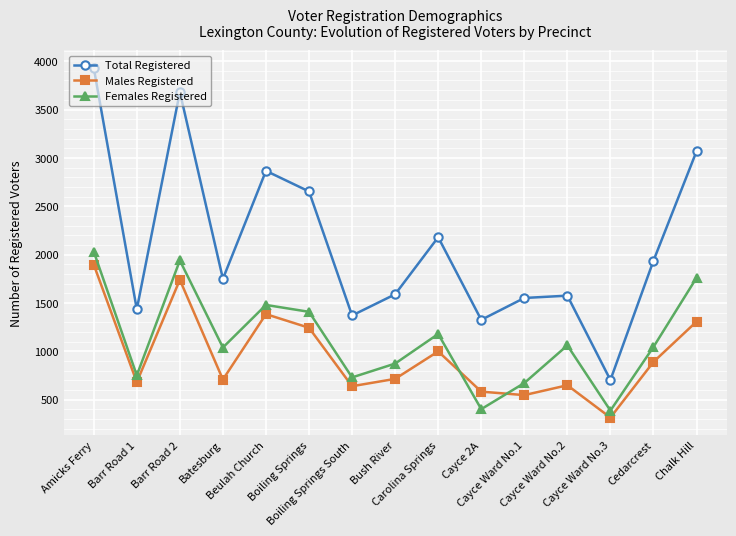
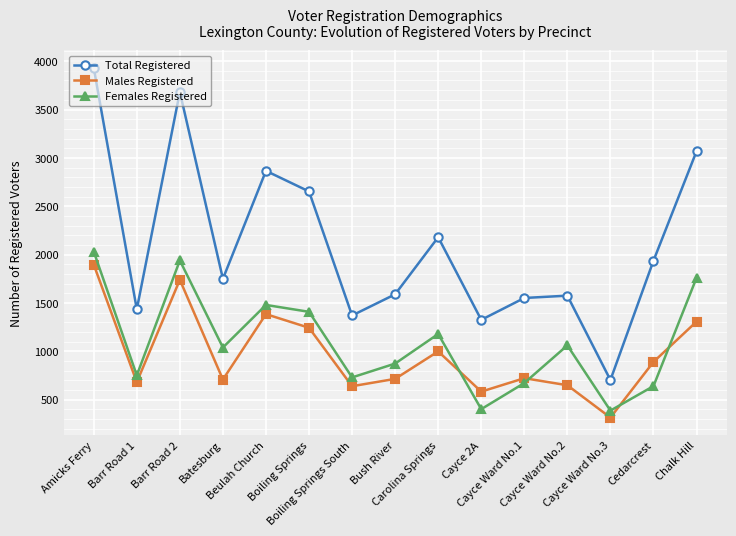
  {
    "Total Registered": {
      "Barr Road 1": 1400,
      "Batesburg": 1800,
      "Beulah Church": 2900,
      "Boiling Springs": 2700,
      "Boiling Springs South": 1400,
      "Bush River": 1600,
      "Carolina Springs": 2200,
      "Cayce 2A": 1300,
      "Cayce Ward No.1": 1600,
      "Cayce Ward No.2": 1600,
      "Cayce Ward No.3": 700,
      "Cedarcrest": 1900,
      "Chalk Hill": 3100
    },
    "Males Registered": {
      "Amicks Ferry": 1900,
      "Barr Road 1": 700,
      "Barr Road 2": 1700,
      "Batesburg": 700,
      "Beulah Church": 1400,
      "Boiling Springs": 1200,
      "Boiling Springs South": 600,
      "Bush River": 700,
      "Carolina Springs": 1000,
      "Cayce 2A": 600,
-     "Cayce Ward No.1": 500,
+     "Cayce Ward No.1": 700,
      "Cayce Ward No.2": 700,
      "Cayce Ward No.3": 300,
      "Cedarcrest": 900,
      "Chalk Hill": 1300
    },
    "Females Registered": {
      "Amicks Ferry": 2000,
      "Barr Road 1": 800,
      "Barr Road 2": 1900,
      "Batesburg": 1000,
      "Beulah Church": 1500,
      "Boiling Springs": 1400,
      "Boiling Springs South": 700,
      "Bush River": 900,
      "Carolina Springs": 1200,
      "Cayce 2A": 400,
      "Cayce Ward No.1": 700,
      "Cayce Ward No.2": 1100,
      "Cayce Ward No.3": 400,
-     "Cedarcrest": 1000,
+     "Cedarcrest": 600,
      "Chalk Hill": 1800
    }
  }
